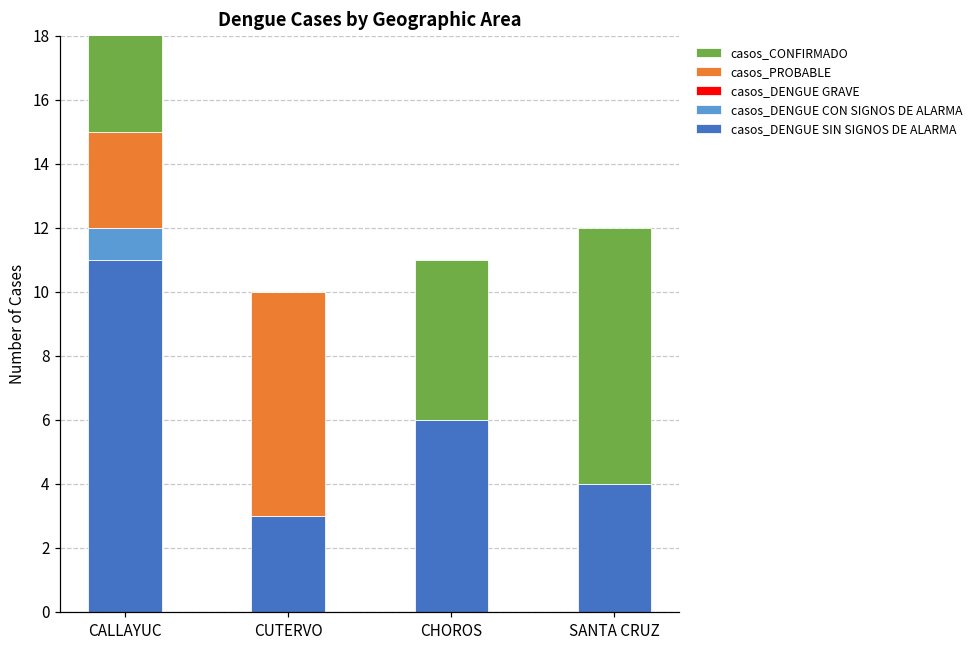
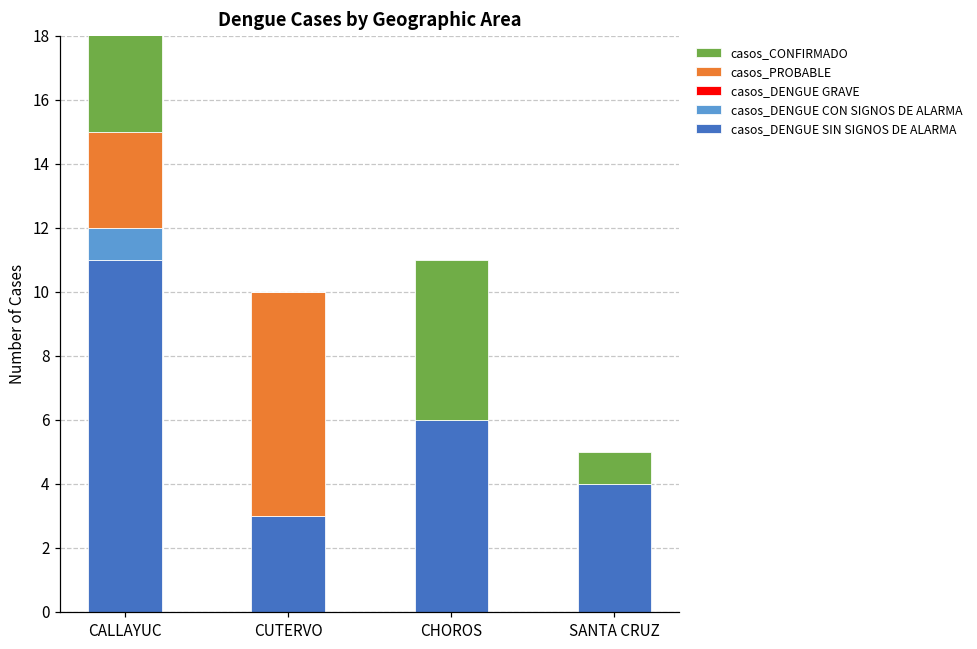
  {
    "casos_DENGUE SIN SIGNOS DE ALARMA": {
      "CALLAYUC": 11,
      "CUTERVO": 3,
      "CHOROS": 6,
      "SANTA CRUZ": 4
    },
    "casos_DENGUE GRAVE": {
      "CUTERVO": 0,
      "CHOROS": 0,
      "SANTA CRUZ": 0
    },
    "casos_PROBABLE": {
      "CALLAYUC": 3,
      "CUTERVO": 7,
      "CHOROS": 0,
      "SANTA CRUZ": 0
    },
    "casos_CONFIRMADO": {
      "CUTERVO": 0,
      "CHOROS": 5,
-     "SANTA CRUZ": 8
+     "SANTA CRUZ": 1
    }
  }
